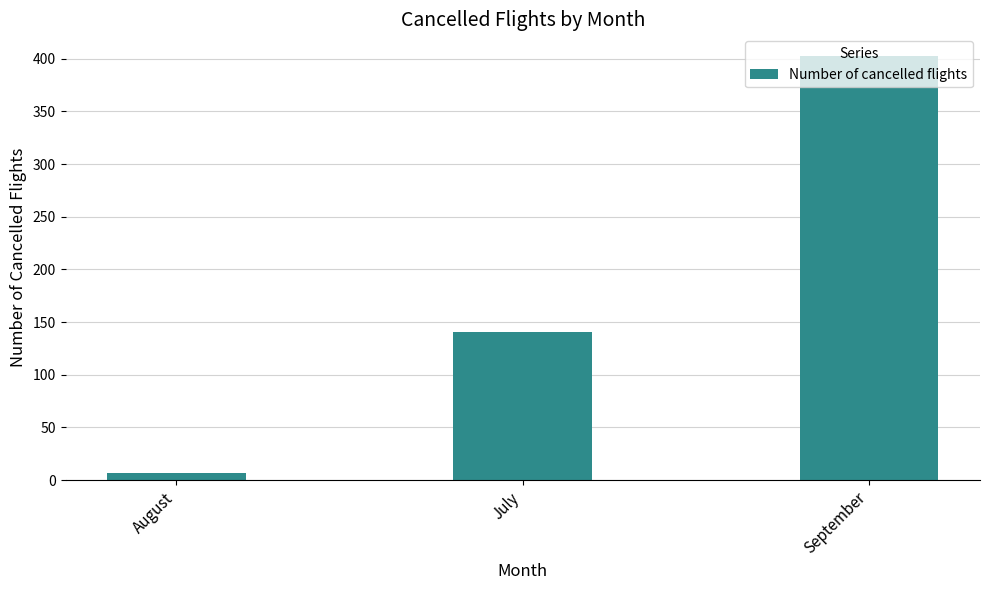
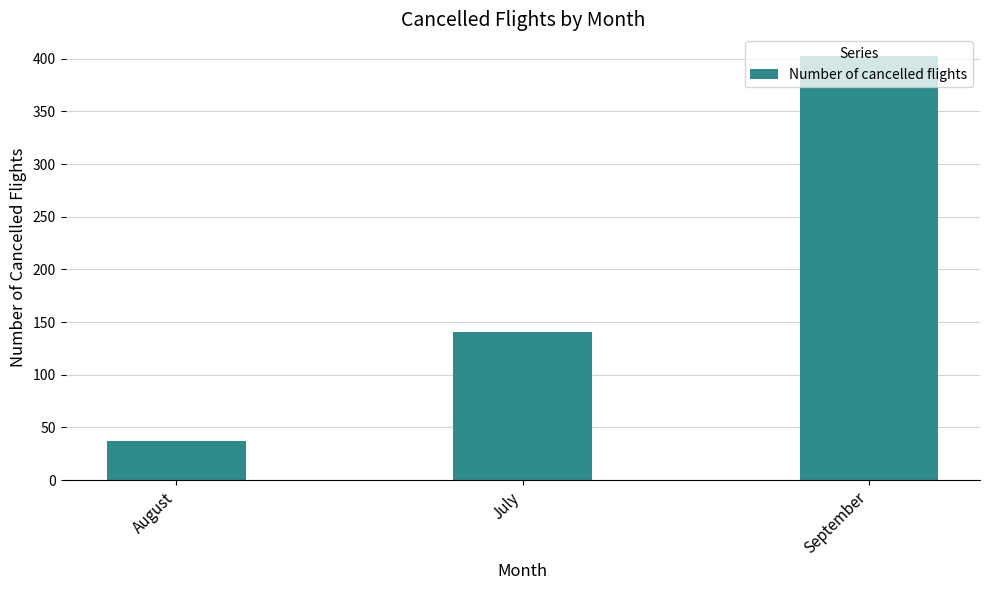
  {
-   "August": 7,
+   "August": 37,
    "July": 140
  }
